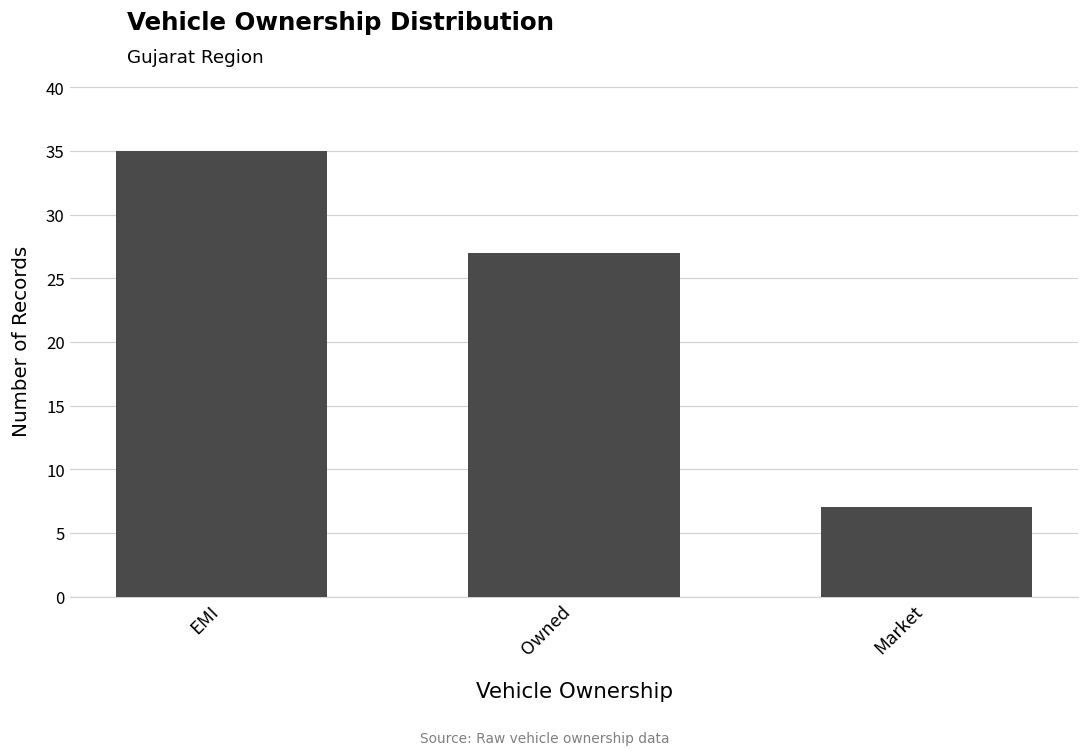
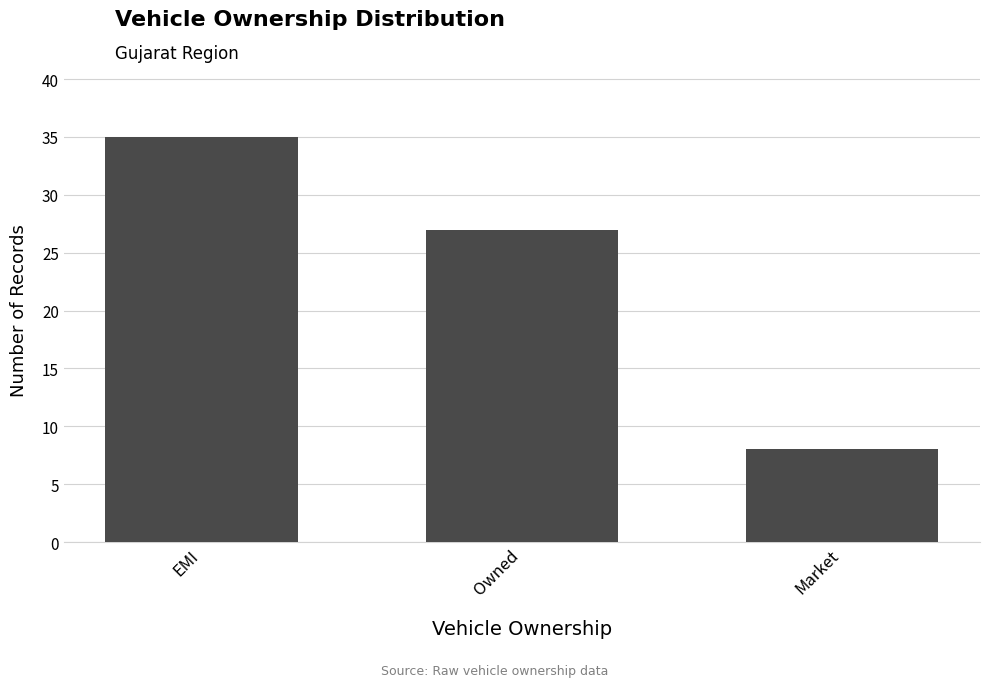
  {
    "EMI": 35,
    "Owned": 27,
-   "Market": 7
+   "Market": 8
  }
